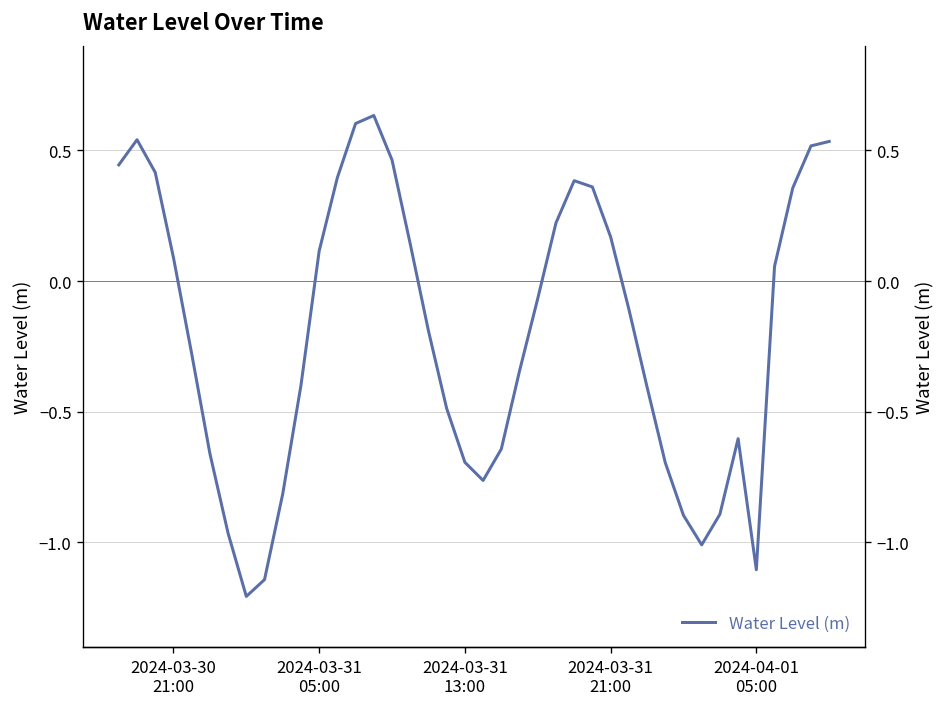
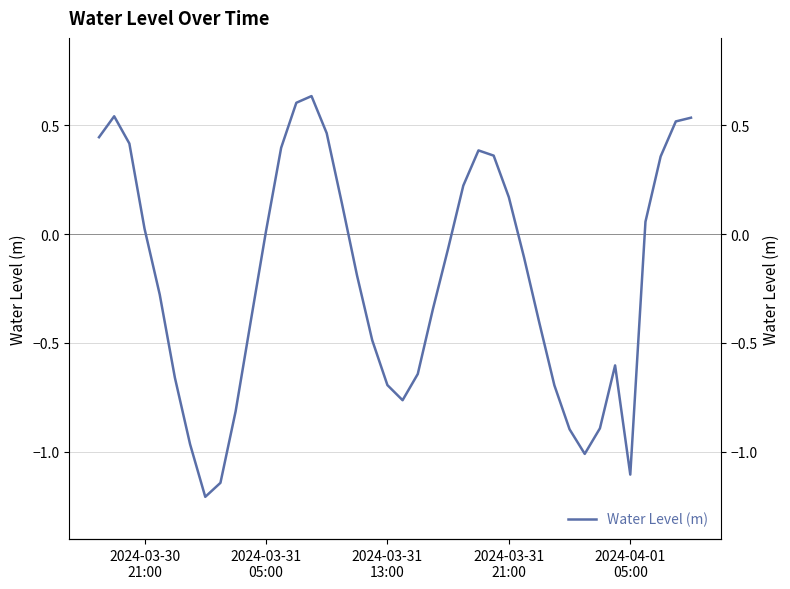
  {
-   "2024-03-30 21:00": 0.09,
-   "2024-03-31 05:00": 0.11,
+   "2024-03-30 21:00": 0.02,
+   "2024-03-31 05:00": 0.01,
    "2024-03-31 13:00": -0.69,
    "2024-03-31 21:00": 0.17,
    "2024-04-01 05:00": -1.10
  }
